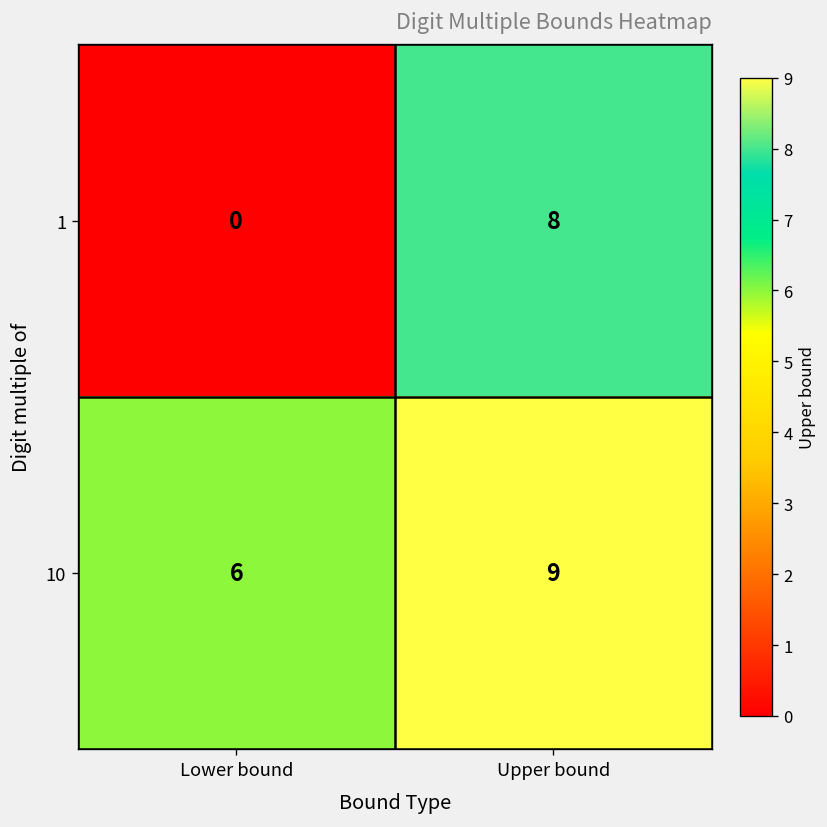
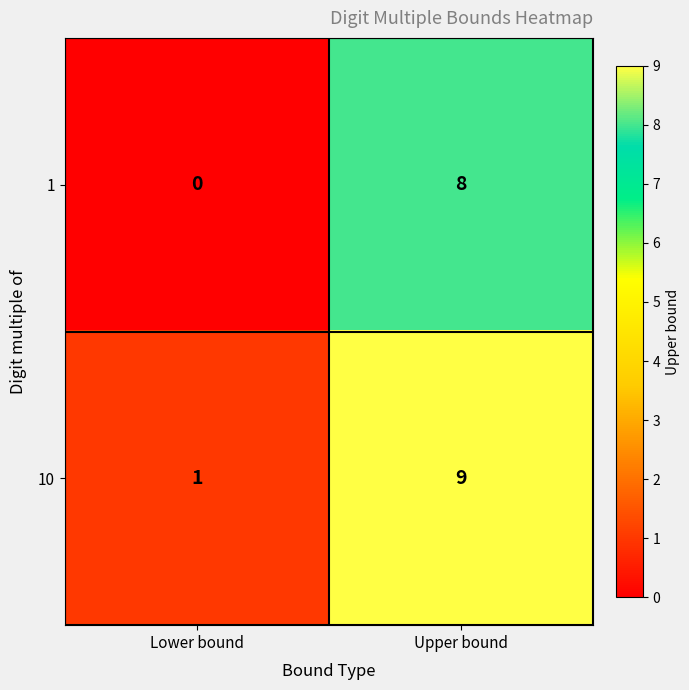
  {
    "1": {
      "Lower bound": 0,
      "Upper bound": 8
    },
    "10": {
-     "Lower bound": 6,
+     "Lower bound": 1,
      "Upper bound": 9
    }
  }
